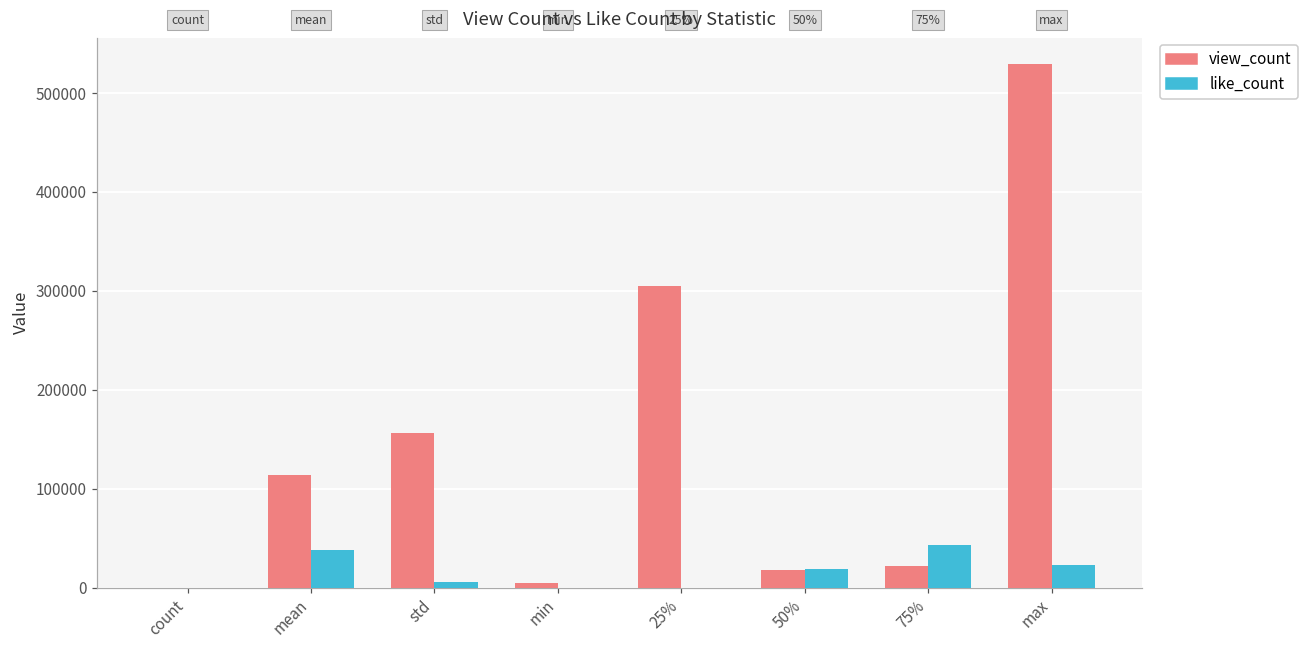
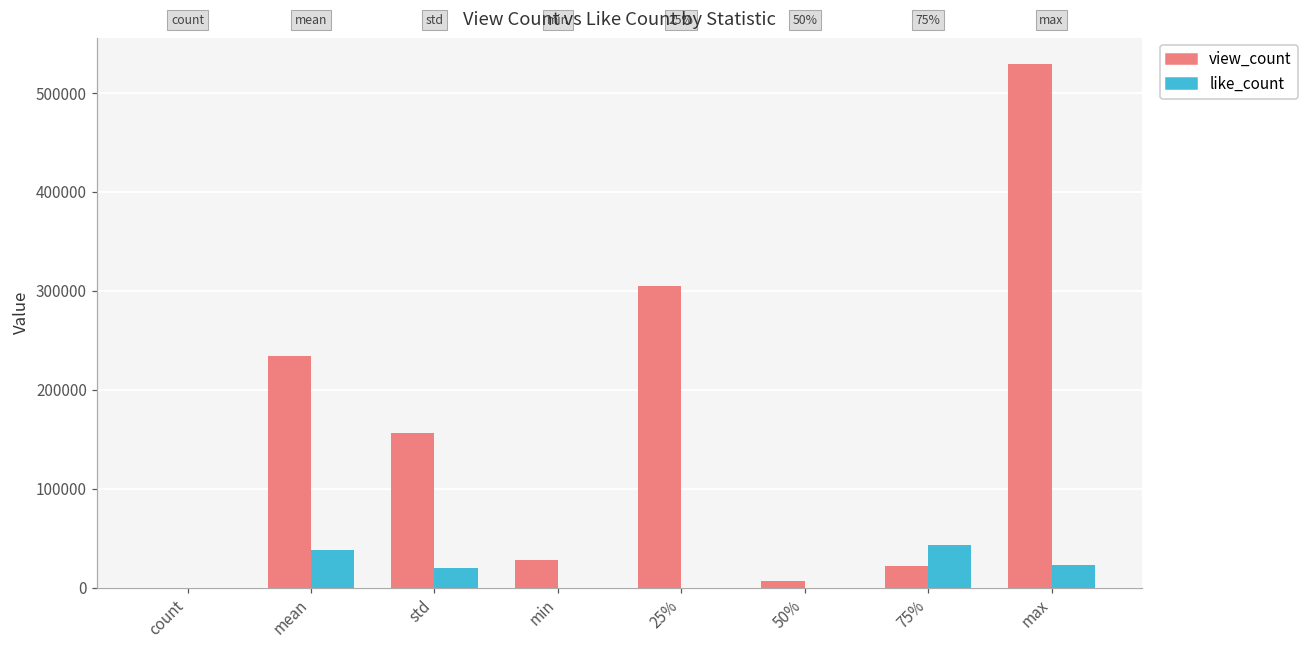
  {
    "view_count": {
-     "mean": 110000,
+     "mean": 230000,
      "std": 160000,
-     "min": 0,
+     "min": 30000,
      "25%": 310000,
-     "50%": 20000,
+     "50%": 10000,
      "75%": 20000,
      "max": 530000
    },
    "like_count": {
      "mean": 40000,
-     "std": 10000,
-     "50%": 20000,
+     "std": 20000,
+     "50%": 0,
      "75%": 40000,
      "max": 20000
    }
  }
